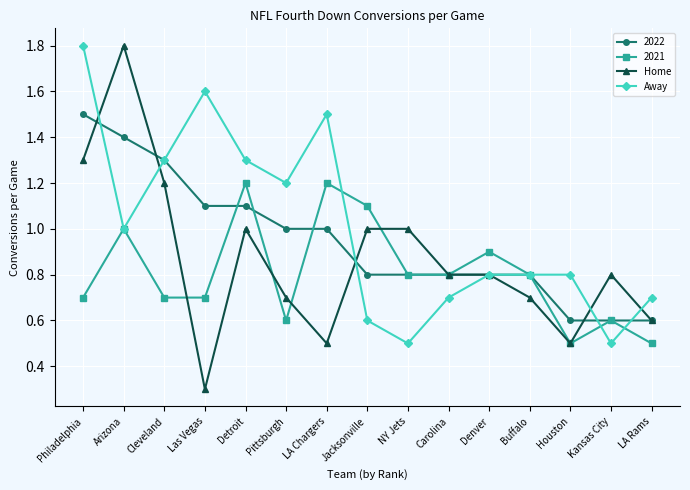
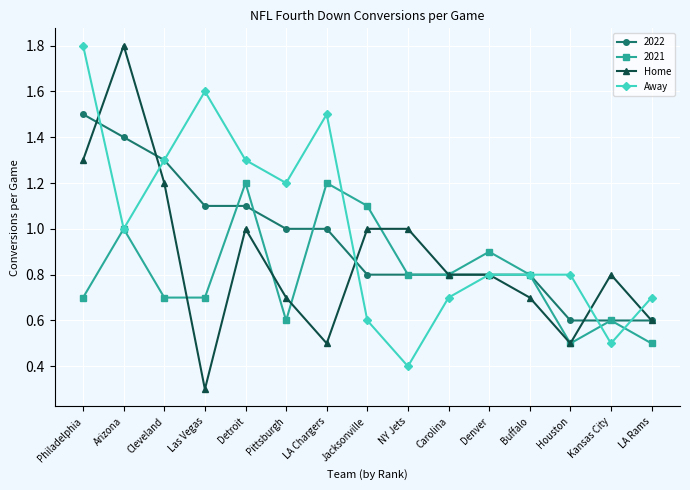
  {
    "2021": {
      "Philadelphia": 0.7,
      "Cleveland": 0.7,
      "Las Vegas": 0.7,
      "Detroit": 1.2,
      "Pittsburgh": 0.6,
      "LA Chargers": 1.2,
      "Jacksonville": 1.1,
      "Denver": 0.9,
      "LA Rams": 0.5
    },
    "Away": {
      "Philadelphia": 1.8,
      "Las Vegas": 1.6,
      "Detroit": 1.3,
      "Pittsburgh": 1.2,
      "LA Chargers": 1.5,
      "Jacksonville": 0.6,
-     "NY Jets": 0.5,
+     "NY Jets": 0.4,
      "Carolina": 0.7,
      "Houston": 0.8,
      "Kansas City": 0.5,
      "LA Rams": 0.7
    }
  }
